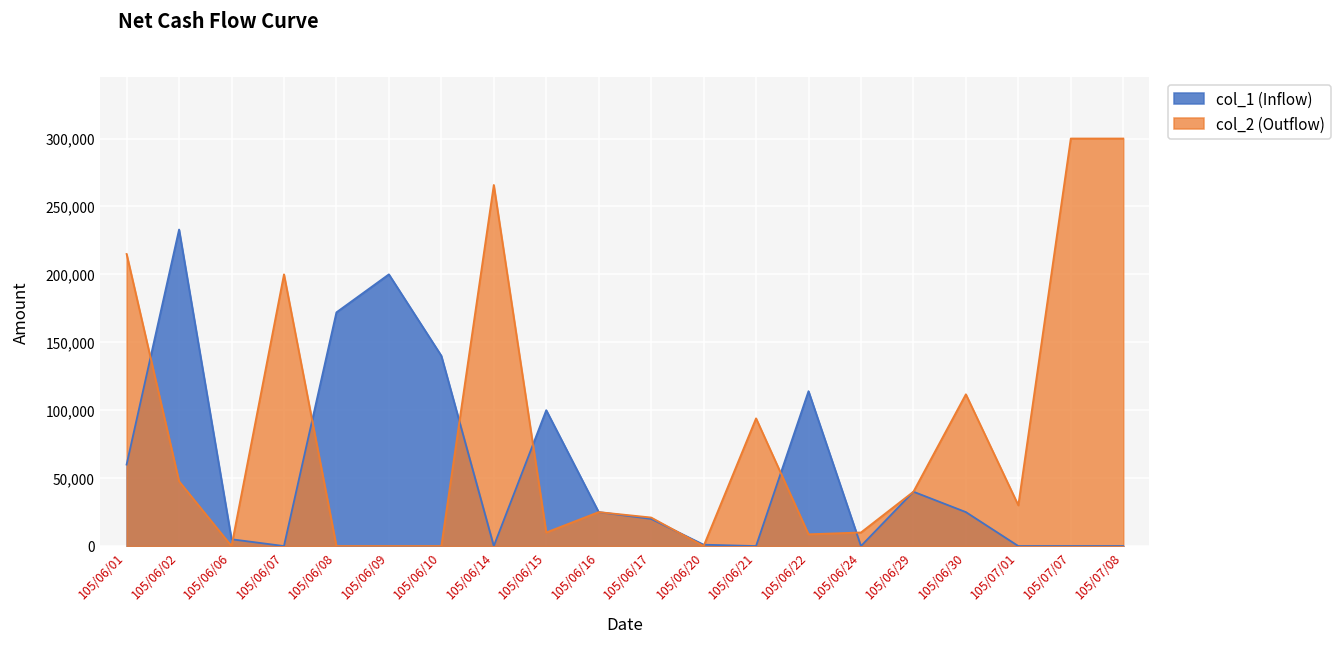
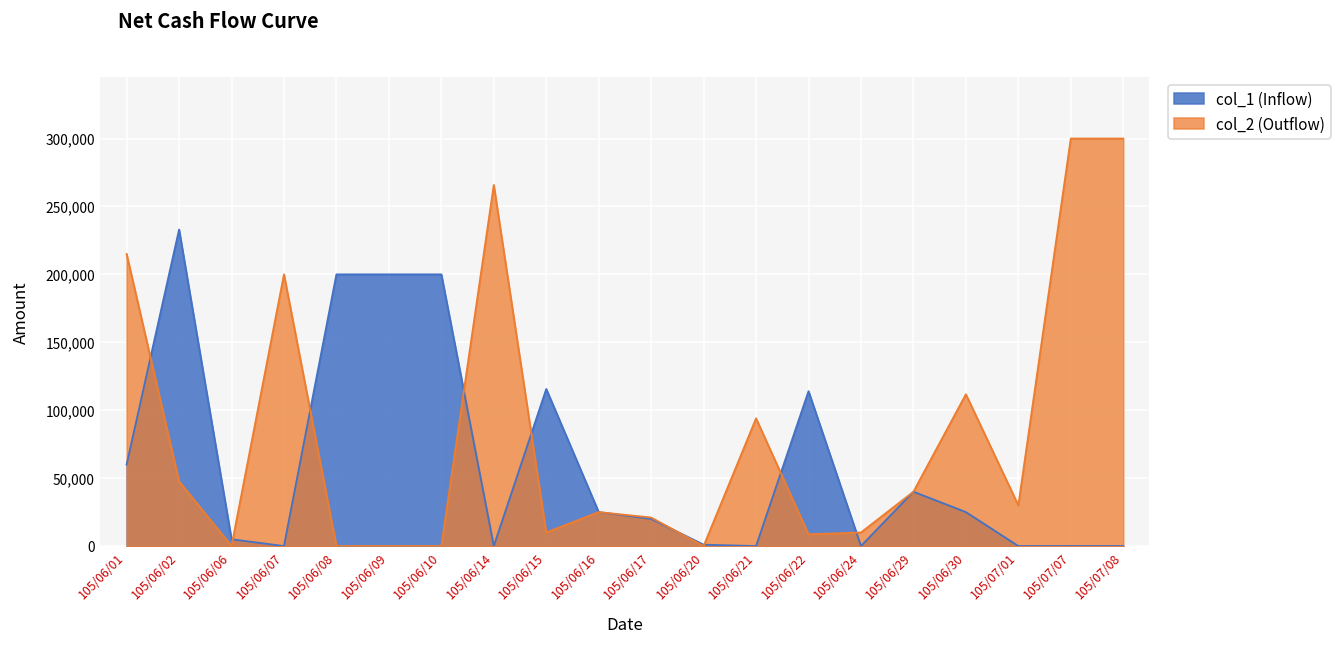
  {
    "col_1 (Inflow)": {
      "105/06/01": "60,000",
      "105/06/02": "233,000",
      "105/06/06": "5,000",
      "105/06/07": "0",
-     "105/06/08": "172,000",
+     "105/06/08": "200,000",
      "105/06/09": "200,000",
-     "105/06/10": "140,000",
+     "105/06/10": "200,000",
      "105/06/14": "0",
-     "105/06/15": "100,000",
+     "105/06/15": "116,000",
      "105/06/21": "0",
      "105/06/22": "114,000",
      "105/06/24": "0",
      "105/06/30": "25,000",
      "105/07/01": "0",
      "105/07/07": "0",
      "105/07/08": "0"
    },
    "col_2 (Outflow)": {
      "105/06/01": "215,000",
      "105/06/02": "48,000",
      "105/06/06": "0",
      "105/06/07": "200,000",
      "105/06/08": "0",
      "105/06/09": "0",
      "105/06/10": "0",
      "105/06/14": "266,000",
      "105/06/15": "10,000",
      "105/06/21": "94,000",
      "105/06/22": "9,000",
      "105/06/24": "10,000",
      "105/06/30": "112,000",
      "105/07/01": "30,000",
      "105/07/07": "300,000",
      "105/07/08": "300,000"
    }
  }
